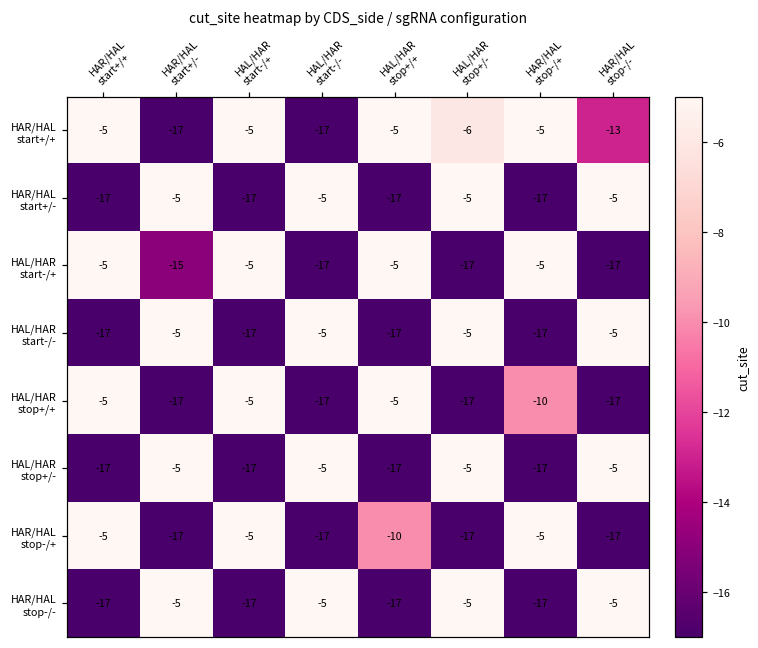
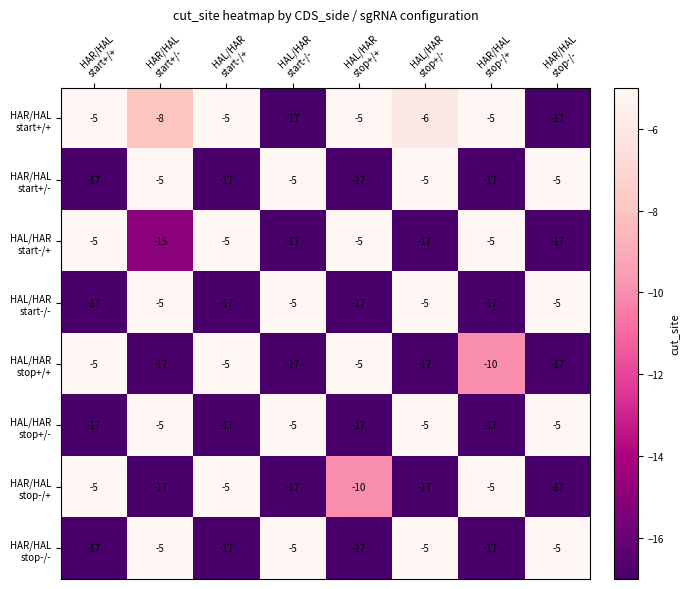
  {
    "HAR/HAL start+/+": {
      "HAR/HAL start+/+": -5,
-     "HAR/HAL start+/-": -17,
+     "HAR/HAL start+/-": -8,
      "HAL/HAR start-/+": -5,
      "HAL/HAR start-/-": -17,
      "HAL/HAR stop+/+": -5,
      "HAL/HAR stop+/-": -6,
      "HAR/HAL stop-/+": -5,
-     "HAR/HAL stop-/-": -13
+     "HAR/HAL stop-/-": -17
    },
    "HAR/HAL start+/-": {
      "HAR/HAL start+/+": -17,
      "HAR/HAL start+/-": -5,
      "HAL/HAR start-/+": -17,
      "HAL/HAR start-/-": -5,
      "HAL/HAR stop+/+": -17,
      "HAL/HAR stop+/-": -5,
      "HAR/HAL stop-/+": -17,
      "HAR/HAL stop-/-": -5
    },
    "HAL/HAR start-/+": {
      "HAR/HAL start+/+": -5,
      "HAR/HAL start+/-": -15,
      "HAL/HAR start-/+": -5,
      "HAL/HAR start-/-": -17,
      "HAL/HAR stop+/+": -5,
      "HAL/HAR stop+/-": -17,
      "HAR/HAL stop-/+": -5,
      "HAR/HAL stop-/-": -17
    },
    "HAL/HAR start-/-": {
      "HAR/HAL start+/+": -17,
      "HAR/HAL start+/-": -5,
      "HAL/HAR start-/+": -17,
      "HAL/HAR start-/-": -5,
      "HAL/HAR stop+/+": -17,
      "HAL/HAR stop+/-": -5,
      "HAR/HAL stop-/+": -17,
      "HAR/HAL stop-/-": -5
    },
    "HAL/HAR stop+/+": {
      "HAR/HAL start+/+": -5,
      "HAR/HAL start+/-": -17,
      "HAL/HAR start-/+": -5,
      "HAL/HAR start-/-": -17,
      "HAL/HAR stop+/+": -5,
      "HAL/HAR stop+/-": -17,
      "HAR/HAL stop-/+": -10,
      "HAR/HAL stop-/-": -17
    },
    "HAL/HAR stop+/-": {
      "HAR/HAL start+/+": -17,
      "HAR/HAL start+/-": -5,
      "HAL/HAR start-/+": -17,
      "HAL/HAR start-/-": -5,
      "HAL/HAR stop+/+": -17,
      "HAL/HAR stop+/-": -5,
      "HAR/HAL stop-/+": -17,
      "HAR/HAL stop-/-": -5
    },
    "HAR/HAL stop-/+": {
      "HAR/HAL start+/+": -5,
      "HAR/HAL start+/-": -17,
      "HAL/HAR start-/+": -5,
      "HAL/HAR start-/-": -17,
      "HAL/HAR stop+/+": -10,
      "HAL/HAR stop+/-": -17,
      "HAR/HAL stop-/+": -5,
      "HAR/HAL stop-/-": -17
    },
    "HAR/HAL stop-/-": {
      "HAR/HAL start+/+": -17,
      "HAR/HAL start+/-": -5,
      "HAL/HAR start-/+": -17,
      "HAL/HAR start-/-": -5,
      "HAL/HAR stop+/+": -17,
      "HAL/HAR stop+/-": -5,
      "HAR/HAL stop-/+": -17,
      "HAR/HAL stop-/-": -5
    }
  }
